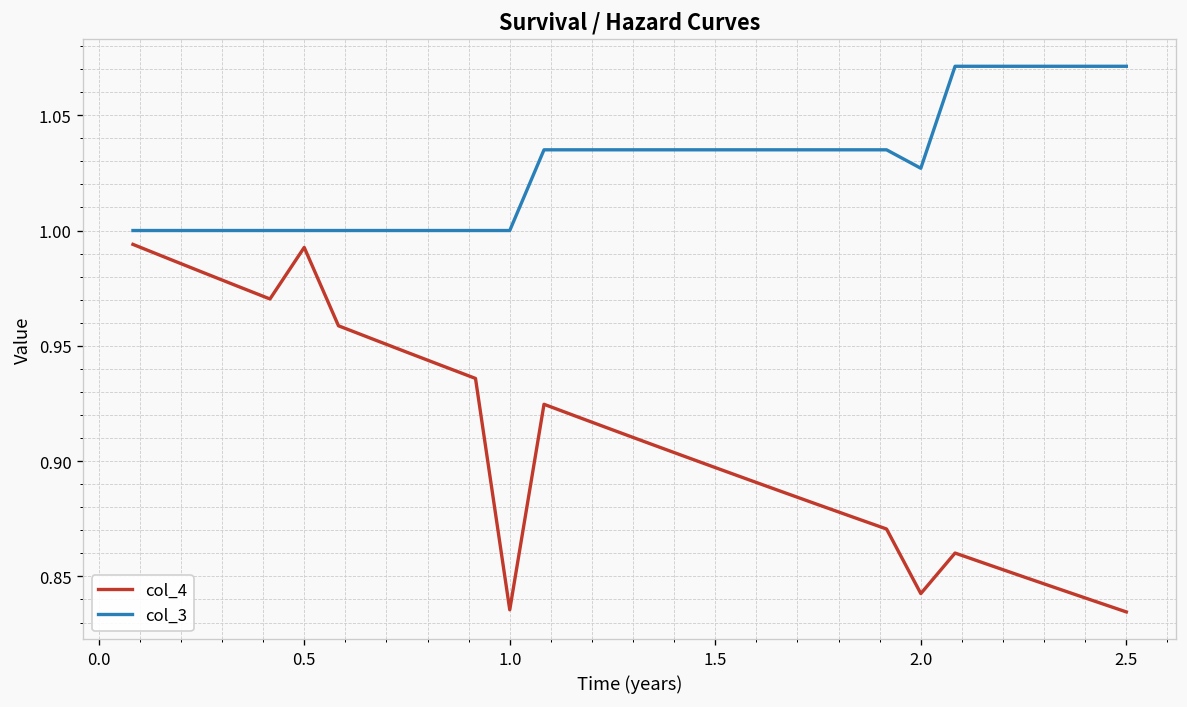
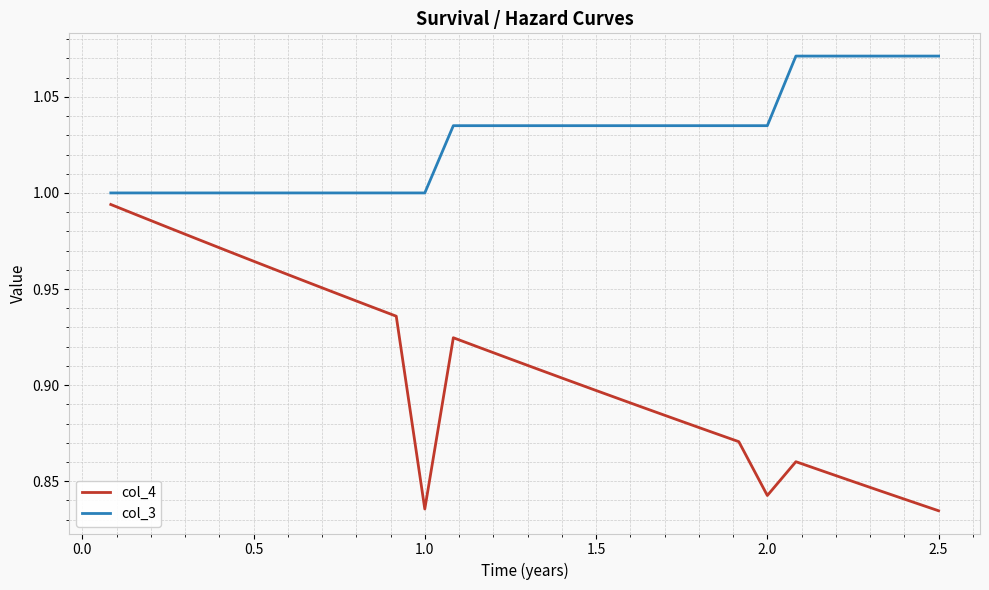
  {
    "col_4": {
-     "0.5": 0.993,
+     "0.5": 0.964,
      "1.0": 0.836,
      "1.5": 0.897,
      "2.0": 0.843,
      "2.5": 0.835
    },
    "col_3": {
      "0.5": 1.000,
      "1.0": 1.000,
      "1.5": 1.035,
-     "2.0": 1.027,
+     "2.0": 1.035,
      "2.5": 1.071
    }
  }
